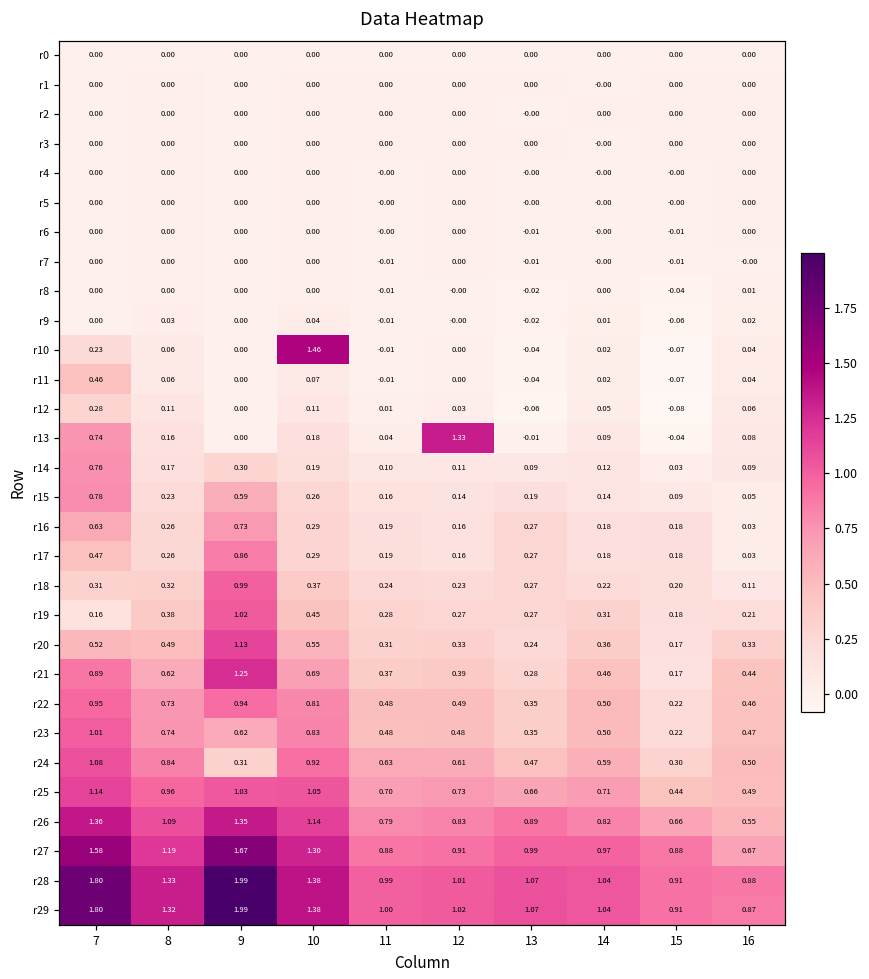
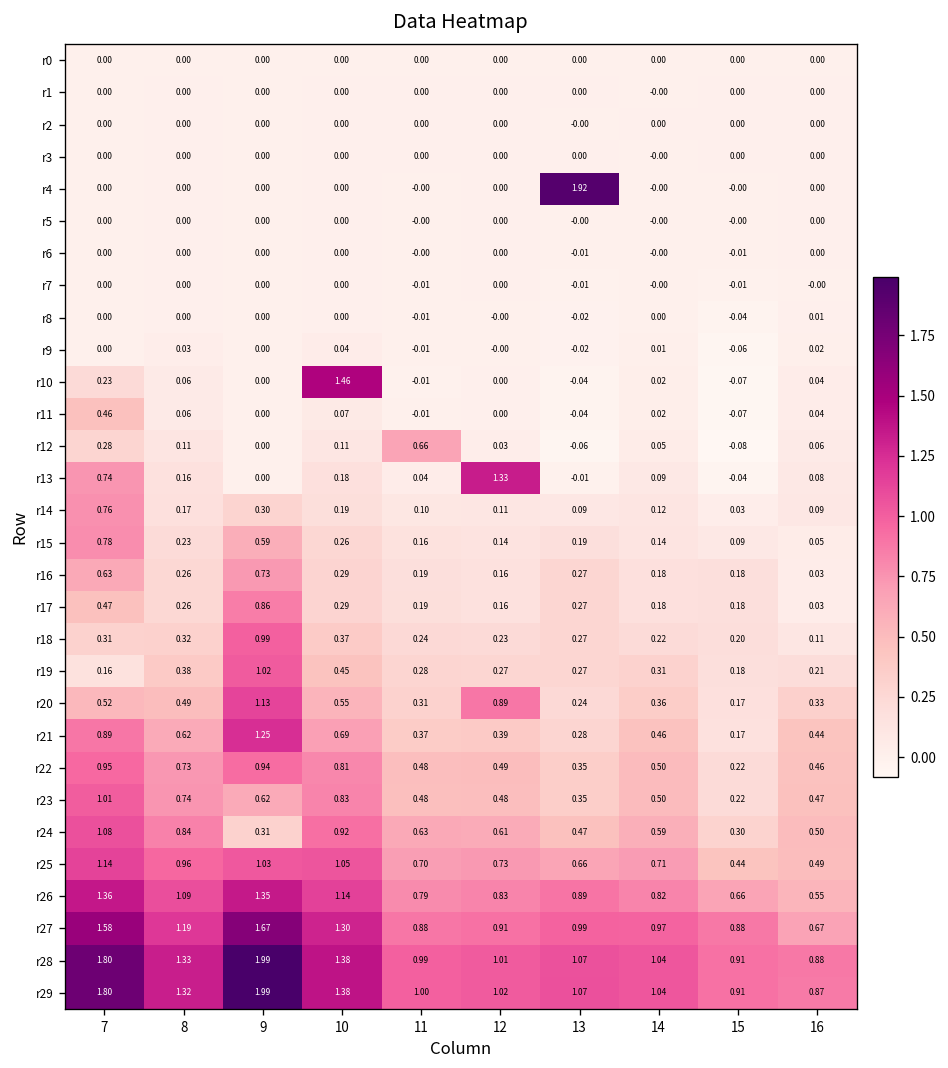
  {
    "r4": {
      "7": 0.00,
      "8": 0.00,
      "9": 0.00,
      "10": 0.00,
      "11": -0.00,
      "12": 0.00,
-     "13": -0.00,
+     "13": 1.92,
      "14": -0.00,
      "15": -0.00,
      "16": 0.00
    },
    "r12": {
      "7": 0.28,
      "8": 0.11,
      "9": 0.00,
      "10": 0.11,
-     "11": 0.01,
+     "11": 0.66,
      "12": 0.03,
      "13": -0.06,
      "14": 0.05,
      "15": -0.08,
      "16": 0.06
    },
    "r20": {
      "7": 0.52,
      "8": 0.49,
      "9": 1.13,
      "10": 0.55,
      "11": 0.31,
-     "12": 0.33,
+     "12": 0.89,
      "13": 0.24,
      "14": 0.36,
      "15": 0.17,
      "16": 0.33
    }
  }
